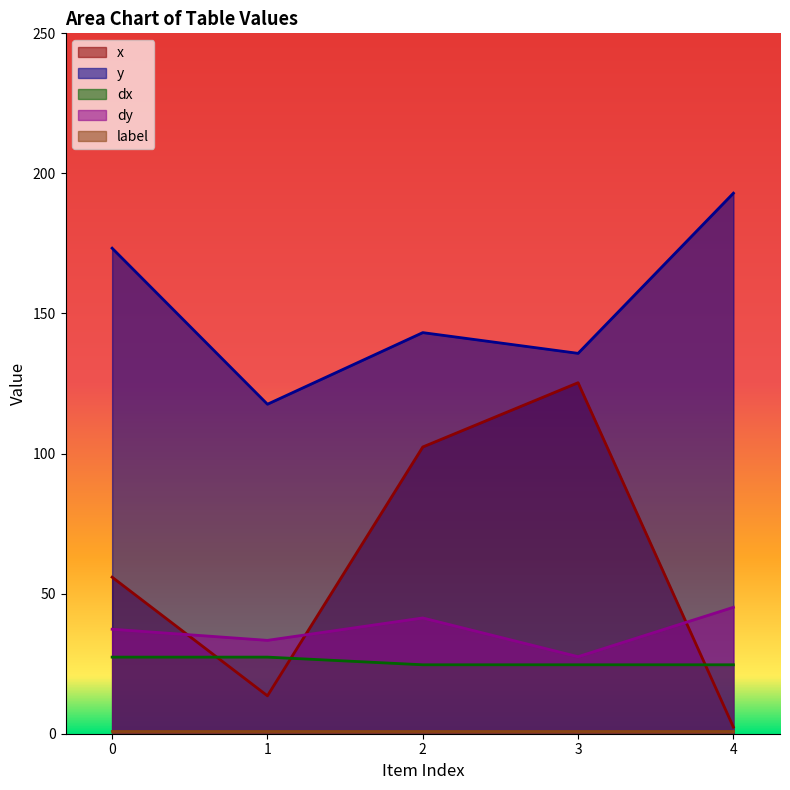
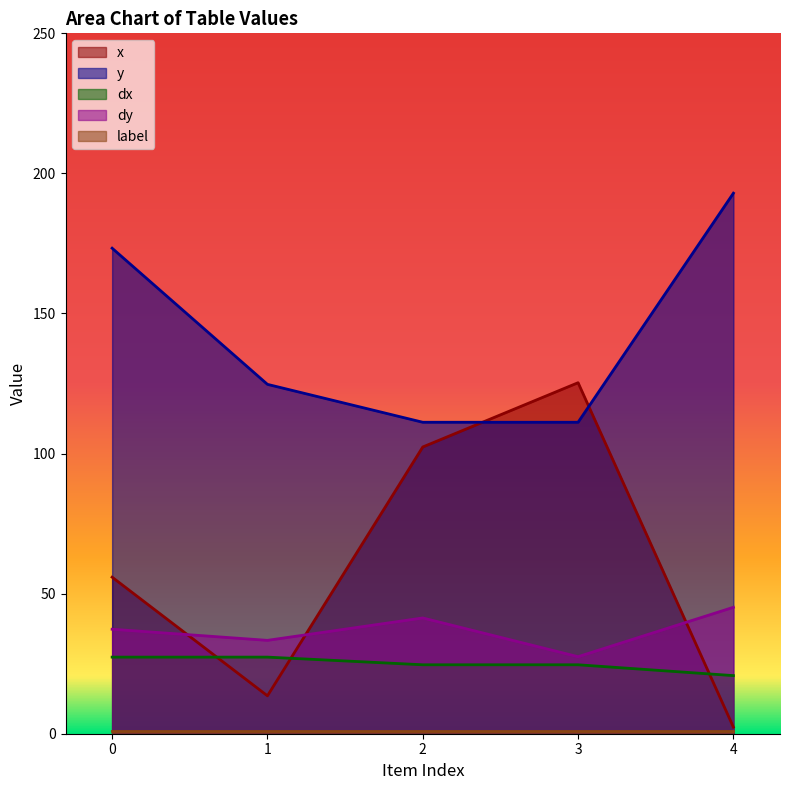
  {
    "y": {
      "0": 173,
-     "1": 118,
-     "2": 143,
-     "3": 136,
+     "1": 125,
+     "2": 111,
+     "3": 111,
      "4": 193
    },
    "dx": {
      "0": 27,
      "1": 27,
      "2": 25,
      "3": 25,
-     "4": 25
+     "4": 21
    },
    "dy": {
      "0": 37,
      "1": 33,
      "2": 41,
      "3": 27,
      "4": 45
    }
  }
